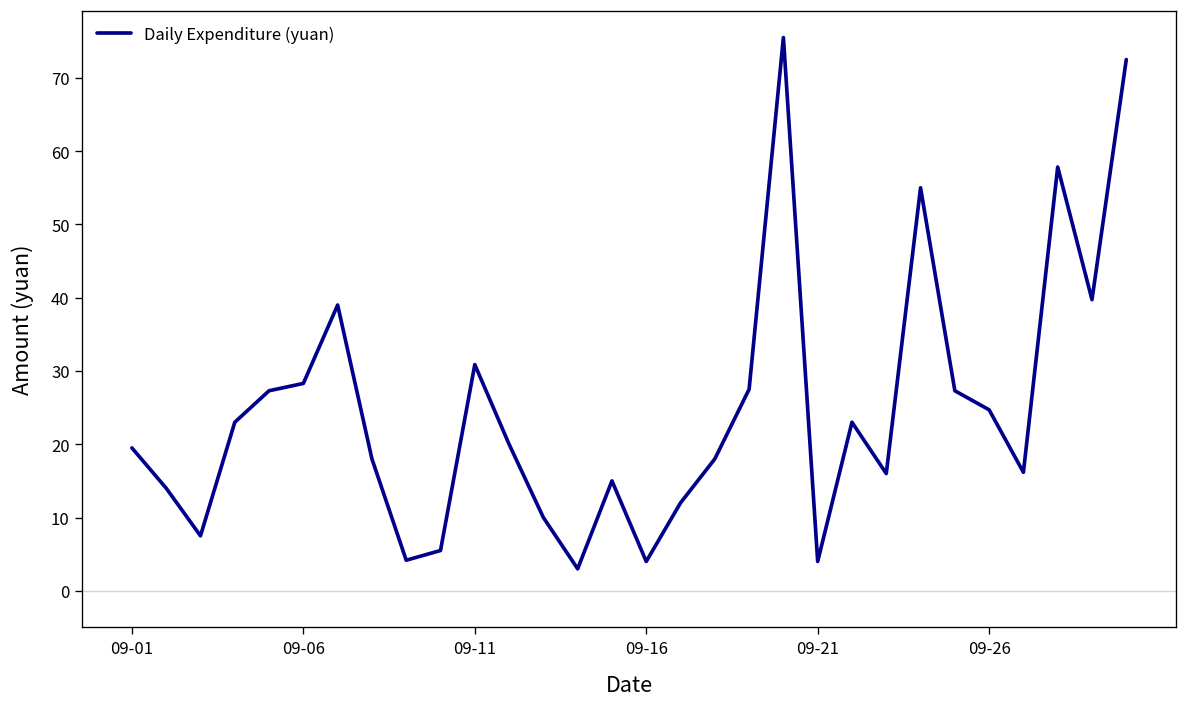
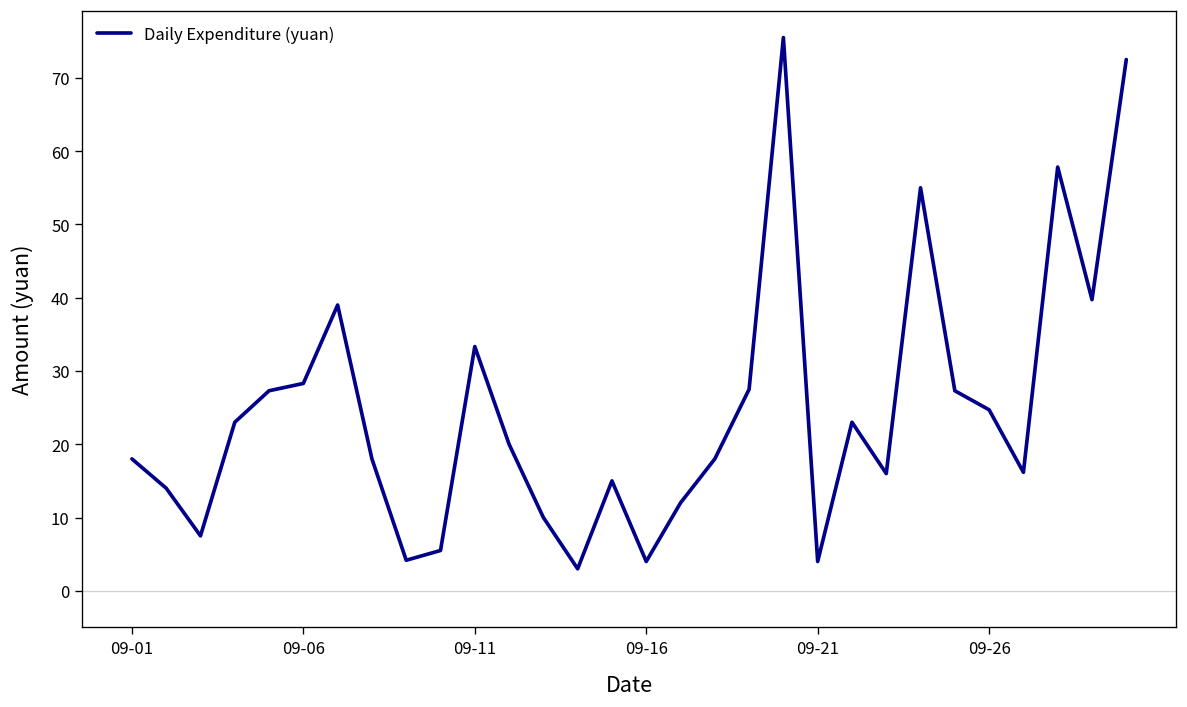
  {
-   "09-01": 20,
+   "09-01": 18,
    "09-06": 28,
-   "09-11": 31,
+   "09-11": 33,
    "09-16": 4,
    "09-21": 4,
    "09-26": 25
  }
